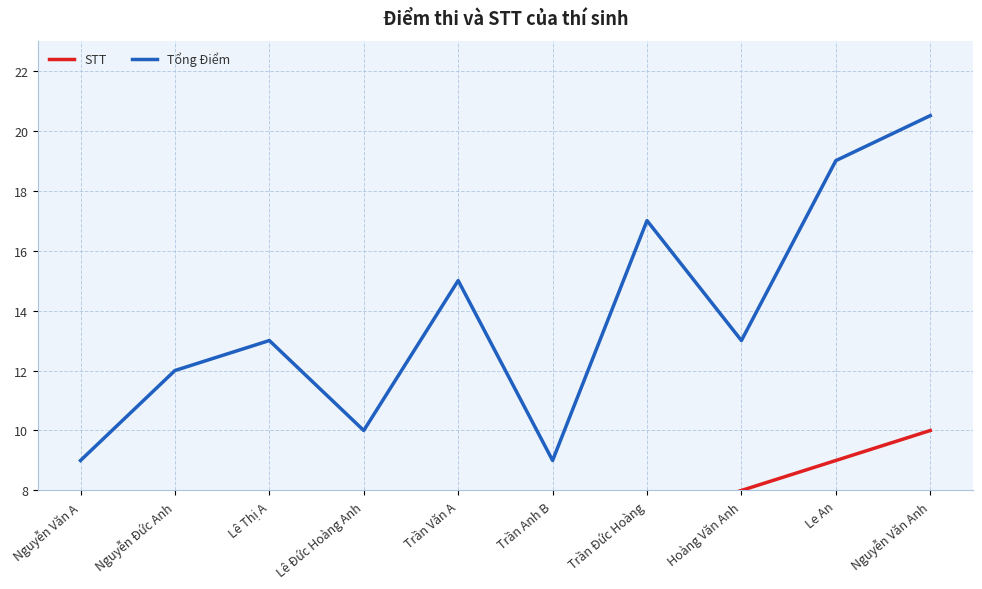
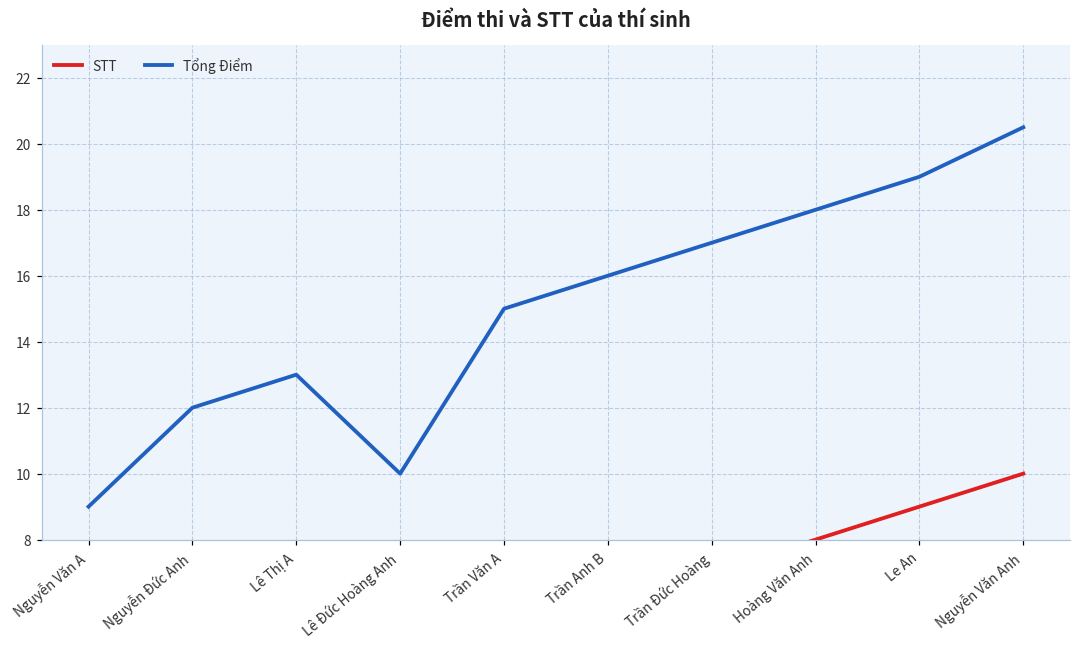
  {
    "STT": {
      "Hoàng Văn Anh": 8,
      "Le An": 9,
      "Nguyễn Văn Anh": 10
    },
    "Tổng Điểm": {
      "Nguyễn Văn A": 9,
      "Nguyễn Đức Anh": 12,
      "Lê Thị A": 13,
      "Lê Đức Hoàng Anh": 10,
      "Trần Văn A": 15,
-     "Trần Anh B": 9,
+     "Trần Anh B": 16,
      "Trần Đức Hoàng": 17,
-     "Hoàng Văn Anh": 13,
+     "Hoàng Văn Anh": 18,
      "Le An": 19,
      "Nguyễn Văn Anh": 20.5
    }
  }
